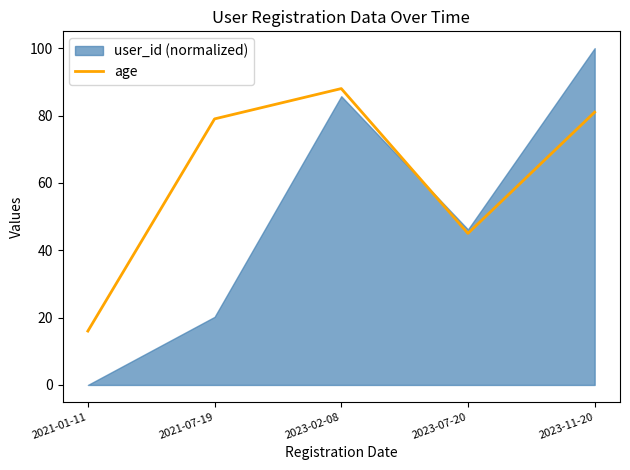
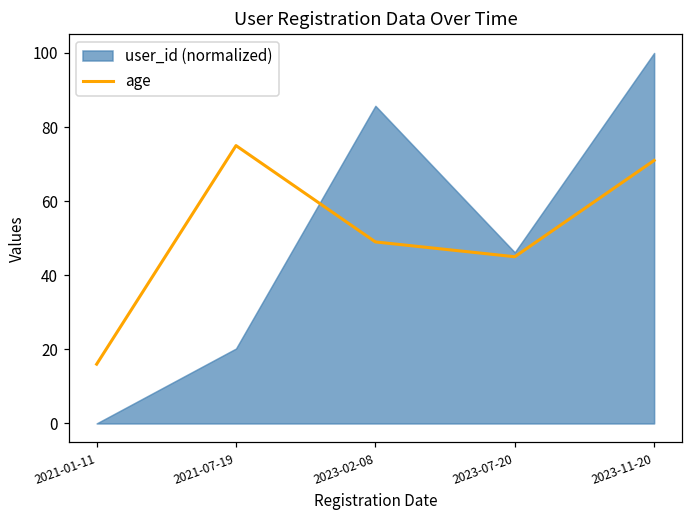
  {
    "age": {
      "2021-01-11": 16,
-     "2021-07-19": 79,
-     "2023-02-08": 88,
+     "2021-07-19": 75,
+     "2023-02-08": 49,
      "2023-07-20": 45,
-     "2023-11-20": 81
+     "2023-11-20": 71
    },
    "user_id (normalized)": {
      "2021-01-11": 0,
      "2021-07-19": 20,
      "2023-02-08": 86,
      "2023-07-20": 46,
      "2023-11-20": 100
    }
  }
